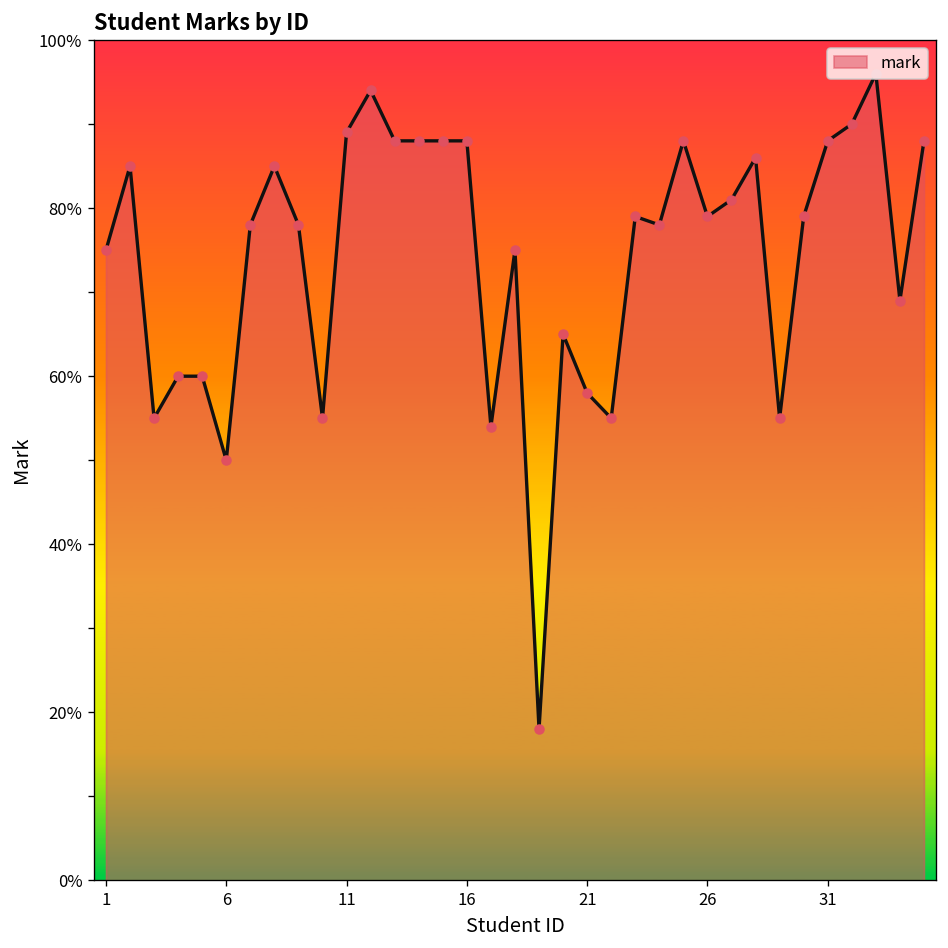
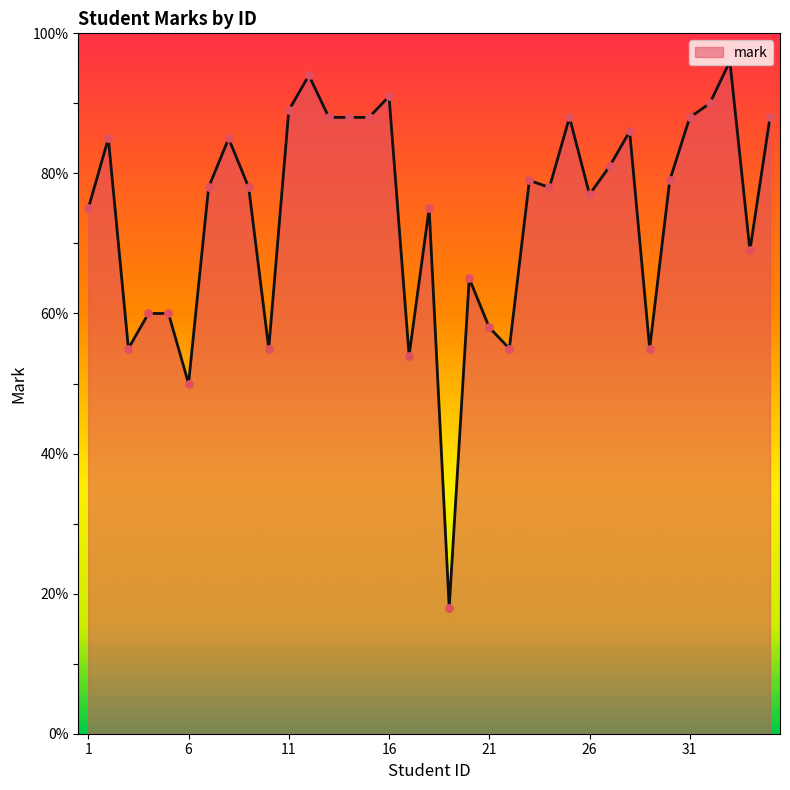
  {
    "1": "75%",
    "6": "50%",
    "11": "89%",
-   "16": "88%",
+   "16": "91%",
    "21": "58%",
-   "26": "79%",
+   "26": "77%",
    "31": "88%"
  }
